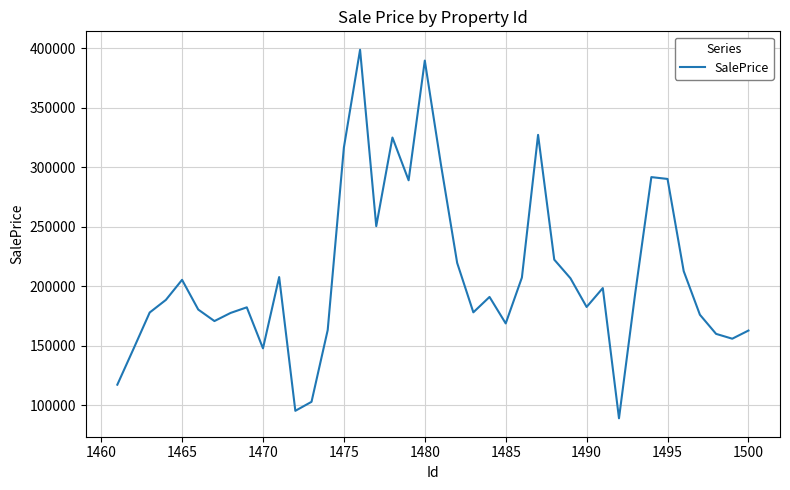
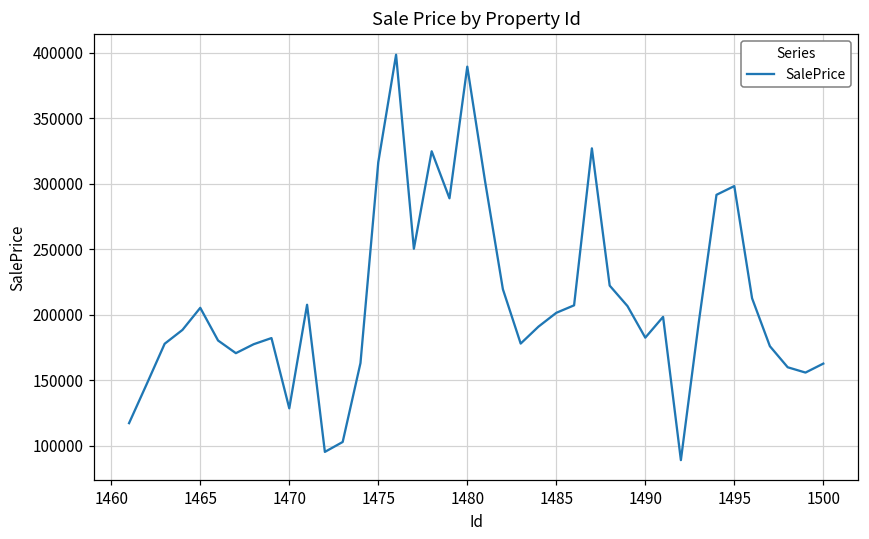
  {
    "1465": 205000,
-   "1470": 148000,
+   "1470": 129000,
    "1475": 317000,
    "1480": 389000,
-   "1485": 169000,
+   "1485": 202000,
    "1490": 183000,
-   "1495": 290000,
+   "1495": 298000,
    "1500": 163000
  }
